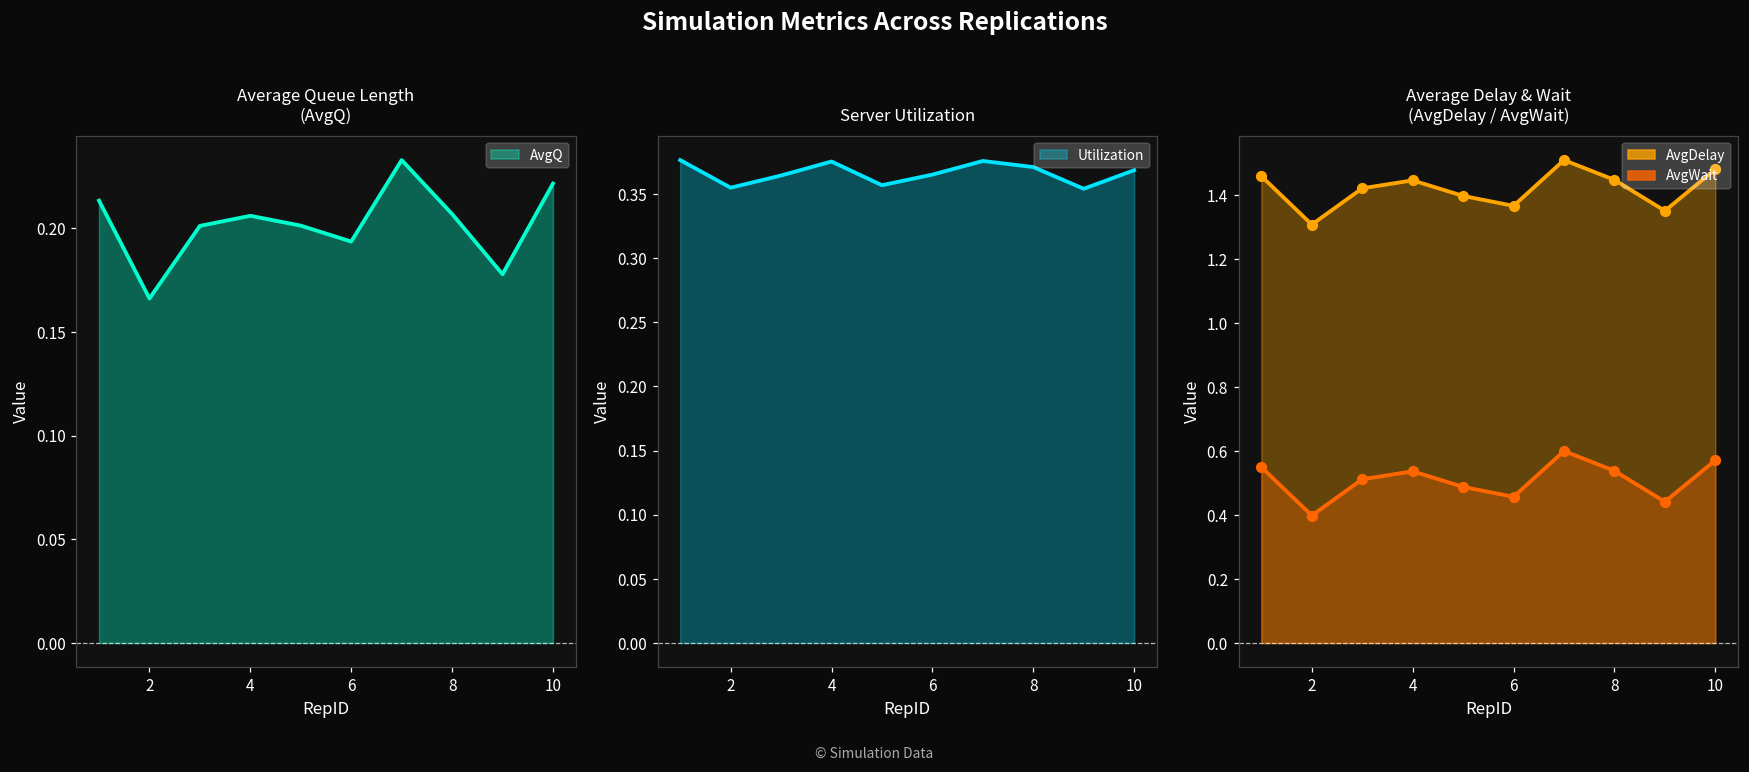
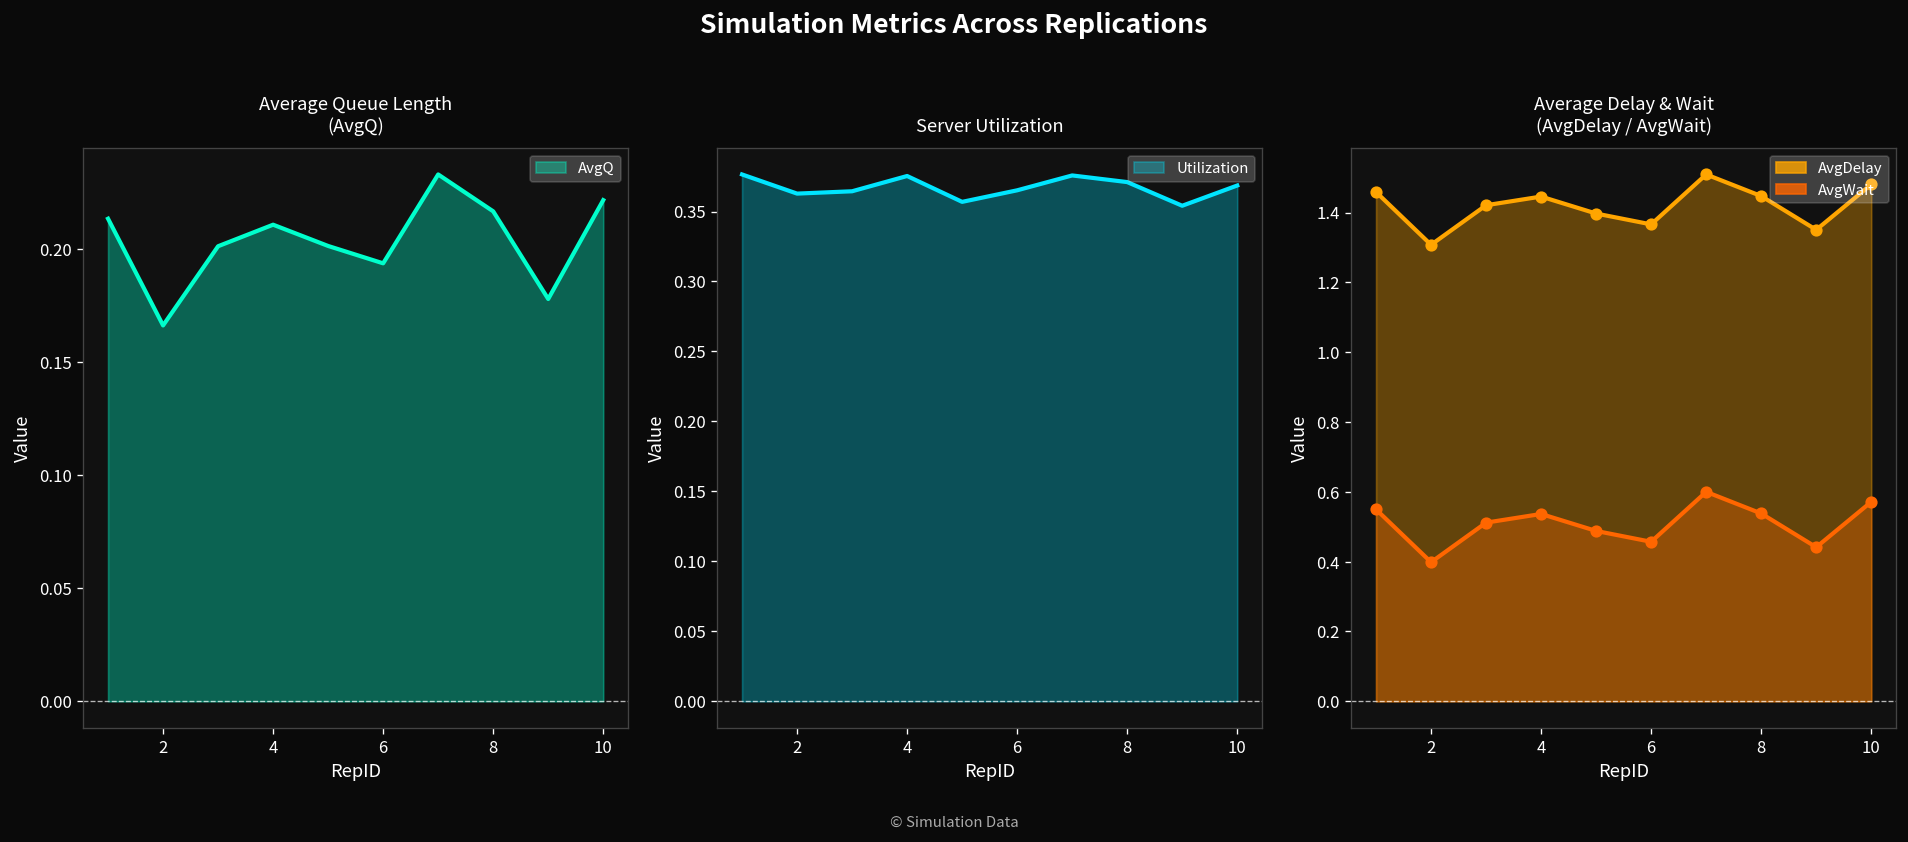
  {
    "Average Queue Length (AvgQ)": {
      "2": 0.166,
-     "4": 0.206,
+     "4": 0.211,
      "6": 0.194,
-     "8": 0.207,
+     "8": 0.217,
      "10": 0.221
    },
    "Server Utilization": {
-     "2": 0.355,
+     "2": 0.363,
      "4": 0.375,
      "6": 0.365,
      "8": 0.371,
      "10": 0.369
    }
  }
